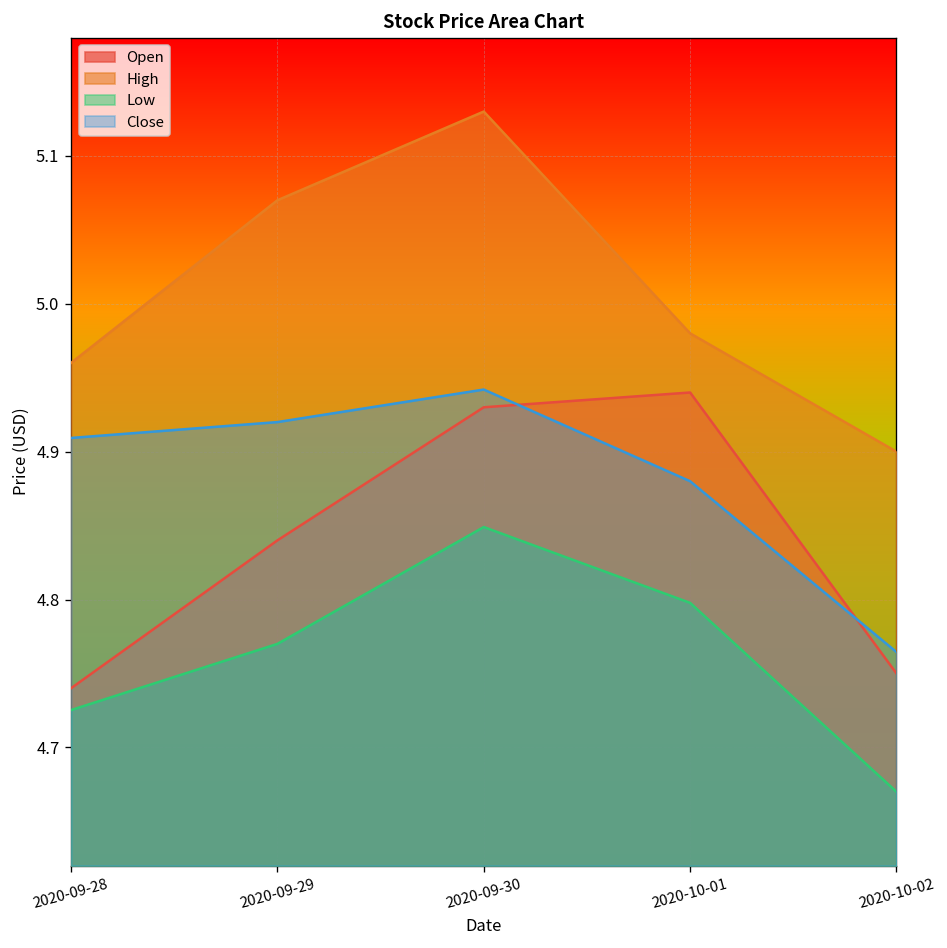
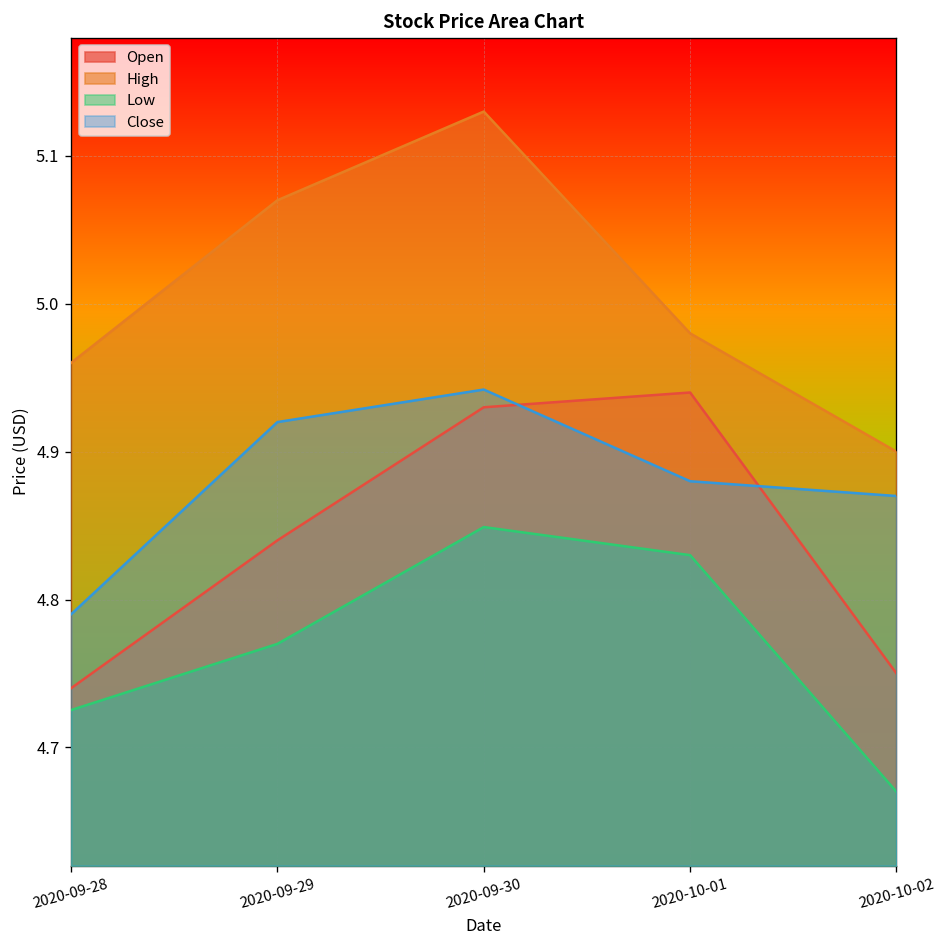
  {
    "Low": {
      "2020-09-28": 4.725,
      "2020-09-29": 4.770,
      "2020-09-30": 4.849,
-     "2020-10-01": 4.798,
+     "2020-10-01": 4.830,
      "2020-10-02": 4.670
    },
    "Close": {
-     "2020-09-28": 4.909,
+     "2020-09-28": 4.790,
      "2020-09-29": 4.920,
      "2020-09-30": 4.942,
      "2020-10-01": 4.880,
-     "2020-10-02": 4.764
+     "2020-10-02": 4.870
    }
  }
